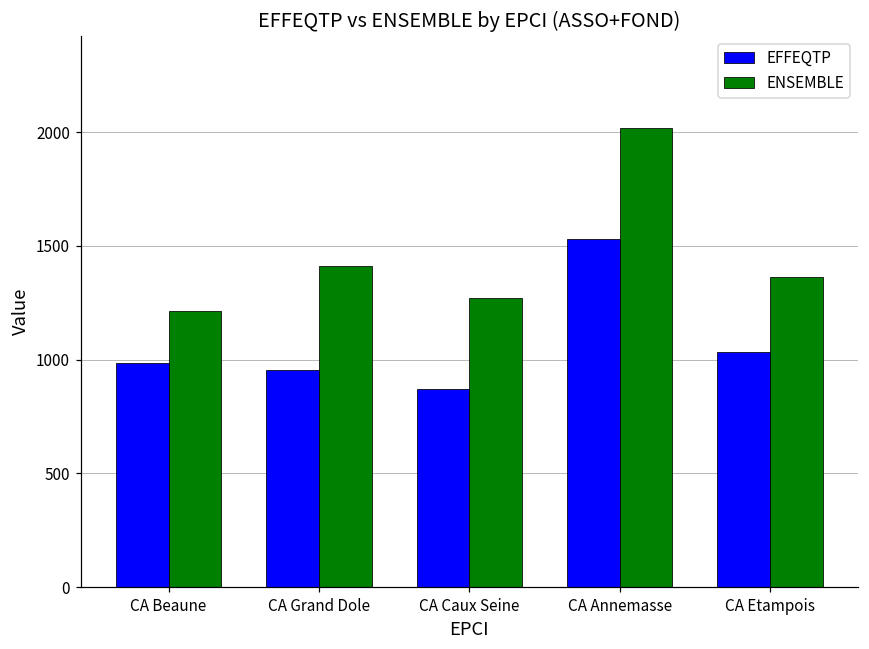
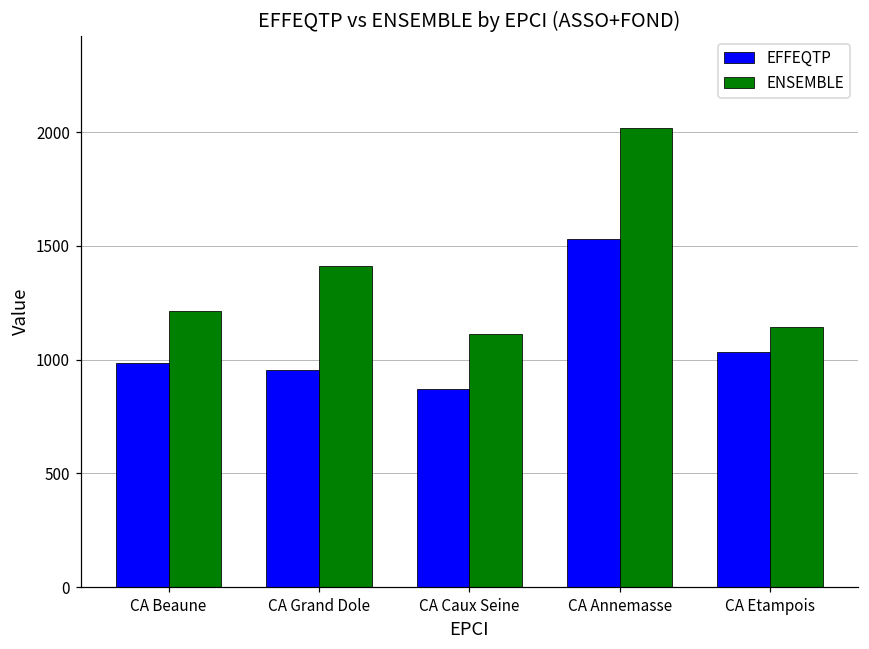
  {
    "EFFEQTP": {
      "CA Beaune": 990,
      "CA Grand Dole": 960,
      "CA Caux Seine": 870,
      "CA Annemasse": 1530,
      "CA Etampois": 1030
    },
    "ENSEMBLE": {
      "CA Beaune": 1210,
      "CA Grand Dole": 1410,
-     "CA Caux Seine": 1270,
+     "CA Caux Seine": 1110,
      "CA Annemasse": 2020,
-     "CA Etampois": 1360
+     "CA Etampois": 1140
    }
  }
